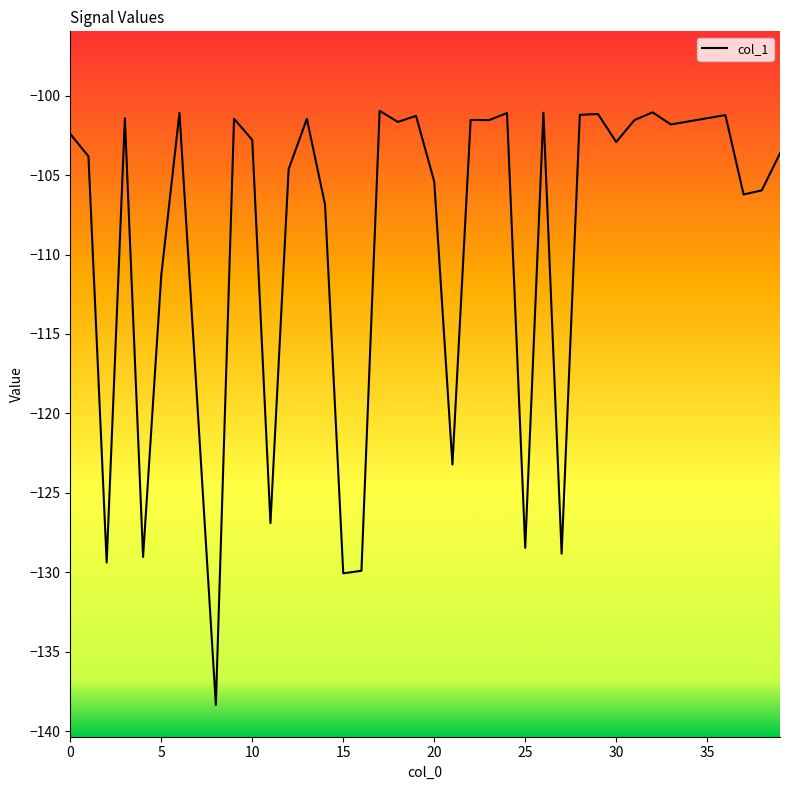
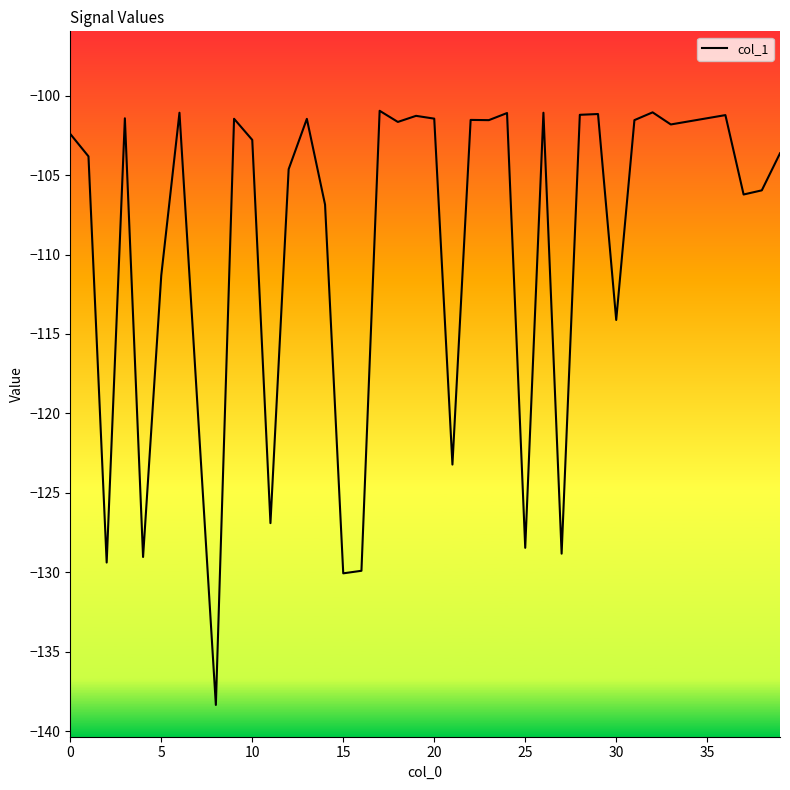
  {
    "0": -102.4,
    "5": -111.3,
    "10": -102.8,
    "15": -130.1,
-   "20": -105.4,
+   "20": -101.4,
    "25": -128.5,
-   "30": -102.9
+   "30": -114.1
  }
